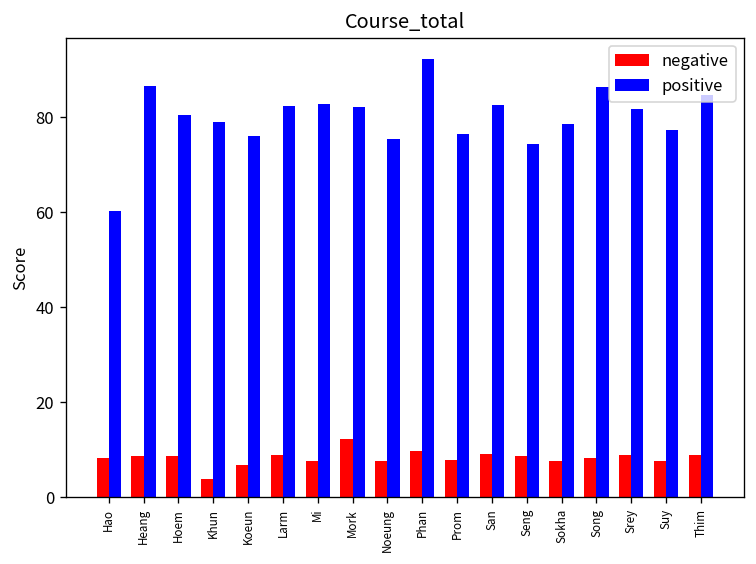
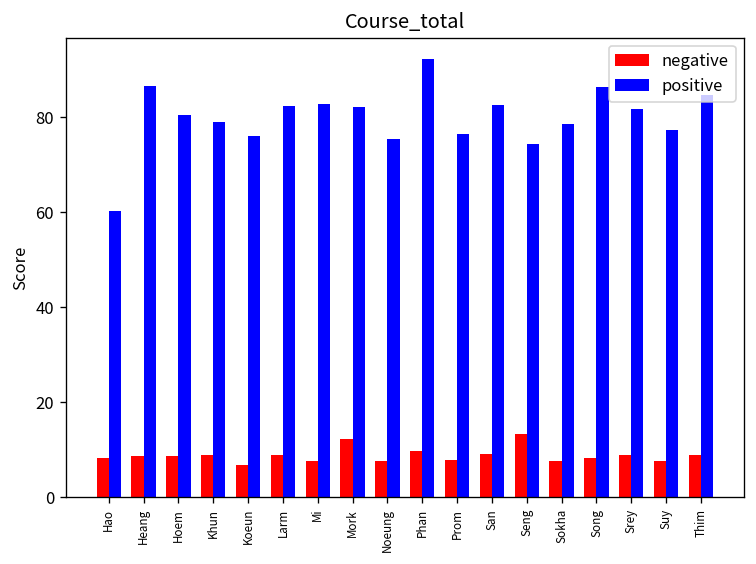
  {
    "negative": {
      "Hao": 8,
      "Heang": 9,
      "Hoem": 9,
-     "Khun": 4,
+     "Khun": 9,
      "Koeun": 7,
      "Larm": 9,
      "Mi": 8,
      "Mork": 12,
      "Noeung": 8,
      "Phan": 10,
      "Prom": 8,
      "San": 9,
-     "Seng": 9,
+     "Seng": 13,
      "Sokha": 8,
      "Song": 8,
      "Srey": 9,
      "Suy": 8,
      "Thim": 9
    },
    "positive": {
      "Hao": 60,
      "Hoem": 81,
      "Khun": 79,
      "Koeun": 76,
      "Larm": 82,
      "Mi": 83,
      "Mork": 82,
      "Noeung": 75,
      "Phan": 92,
      "Prom": 76,
      "San": 83,
      "Seng": 74,
      "Sokha": 79,
      "Song": 86,
      "Srey": 82,
      "Suy": 77,
      "Thim": 85
    }
  }
